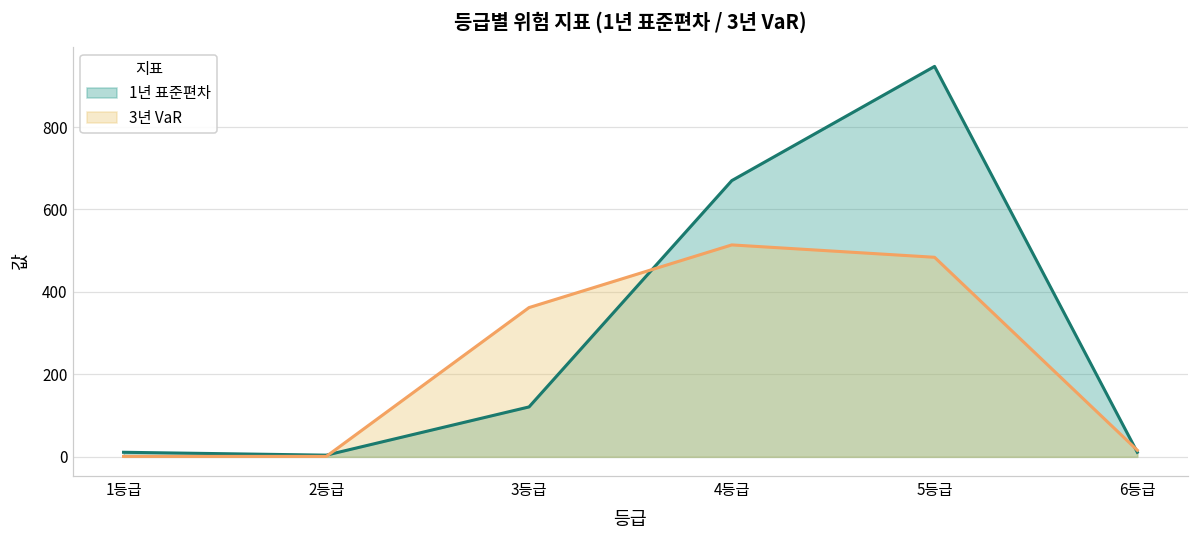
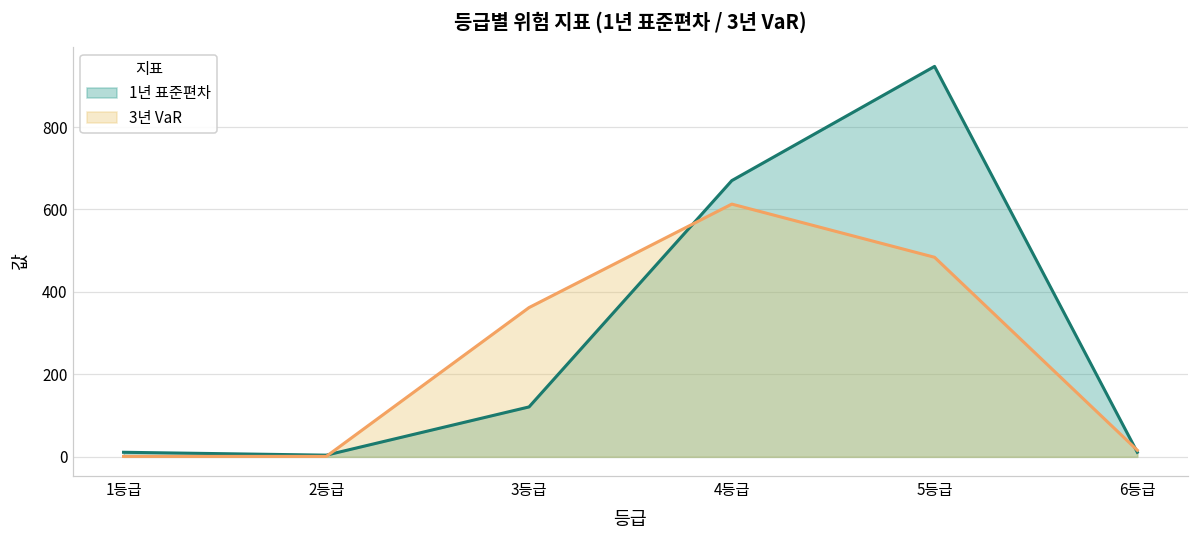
  {
    "1년 표준편차": {
      "1등급": 10,
      "3등급": 120,
      "4등급": 670,
      "5등급": 950
    },
    "3년 VaR": {
      "1등급": 0,
      "3등급": 360,
-     "4등급": 510,
+     "4등급": 610,
      "5등급": 480
    }
  }
